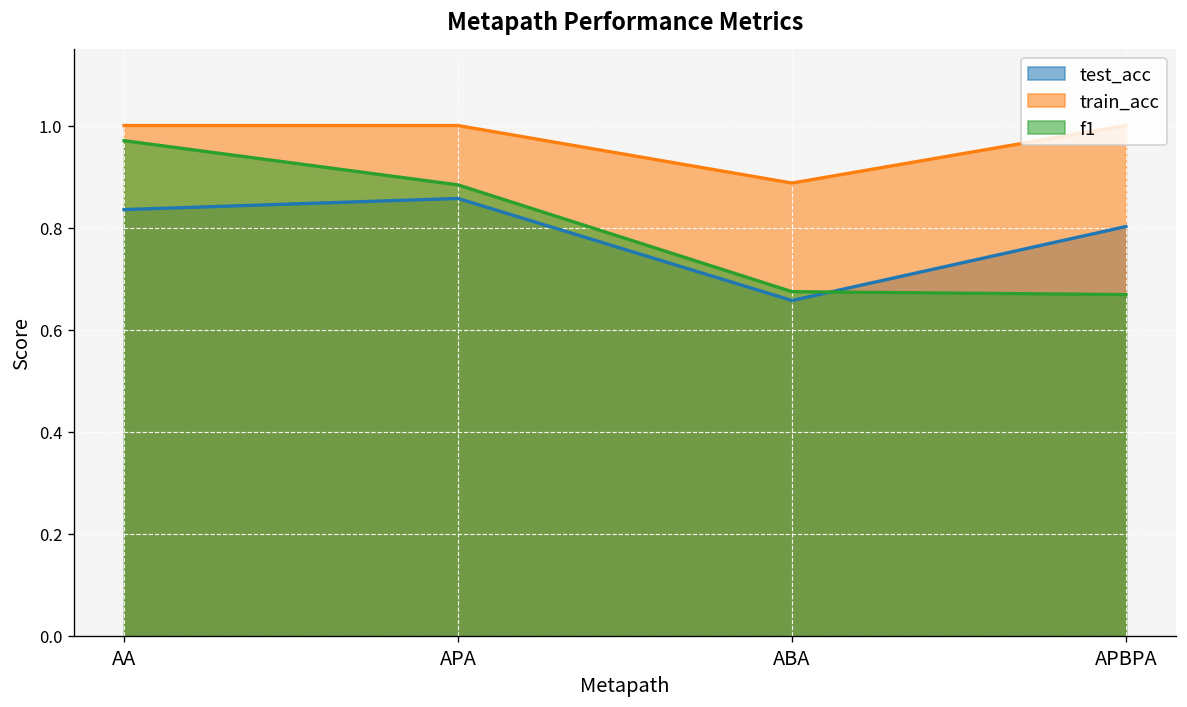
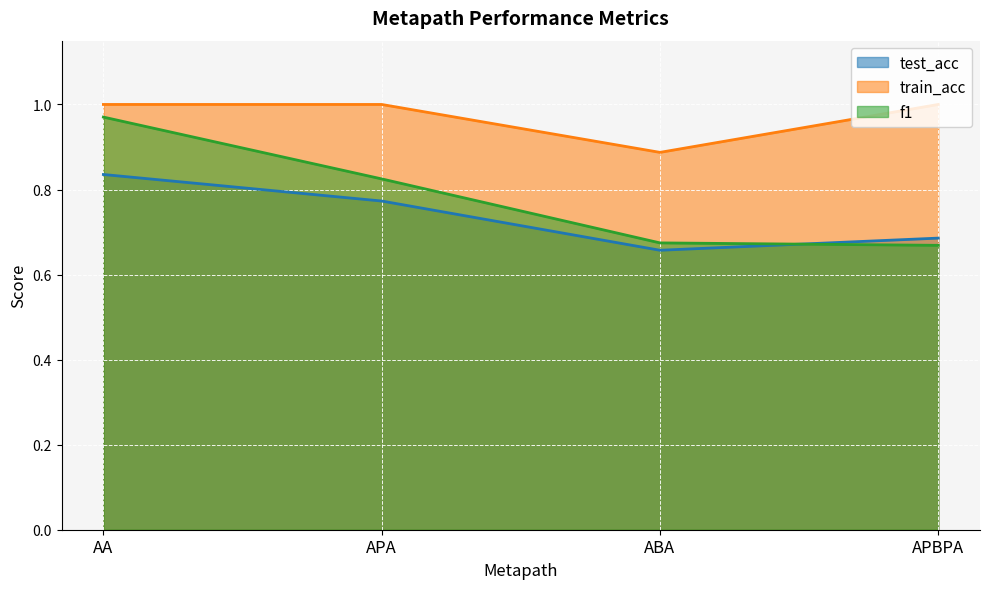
  {
    "test_acc": {
      "AA": 0.84,
-     "APA": 0.86,
+     "APA": 0.77,
      "ABA": 0.66,
-     "APBPA": 0.80
+     "APBPA": 0.69
    },
    "train_acc": {
      "AA": 1.00,
      "APA": 1.00,
      "ABA": 0.89
    },
    "f1": {
      "AA": 0.97,
-     "APA": 0.88,
+     "APA": 0.82,
      "ABA": 0.67,
      "APBPA": 0.67
    }
  }
